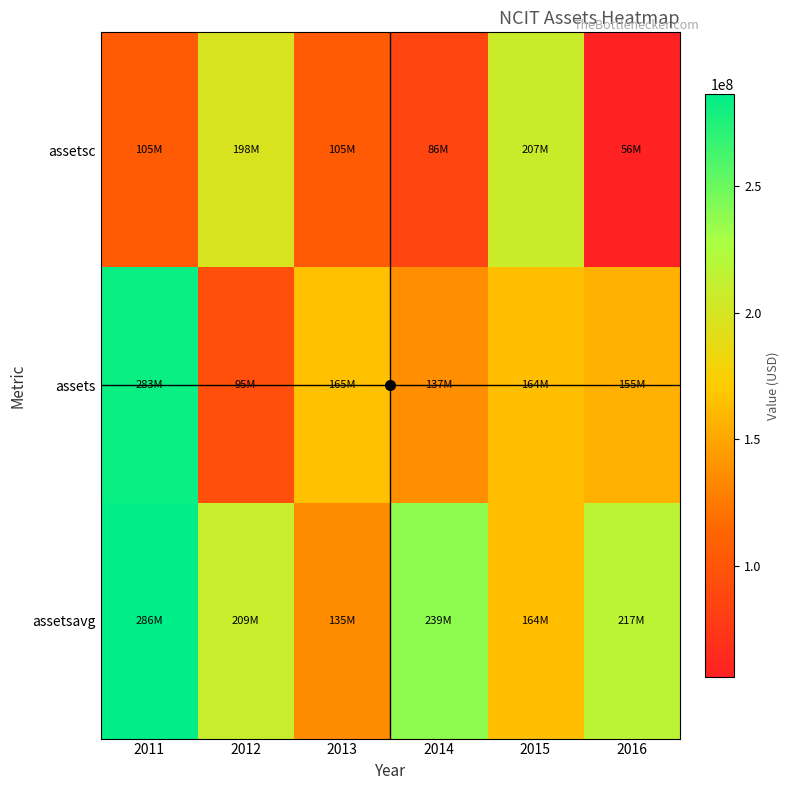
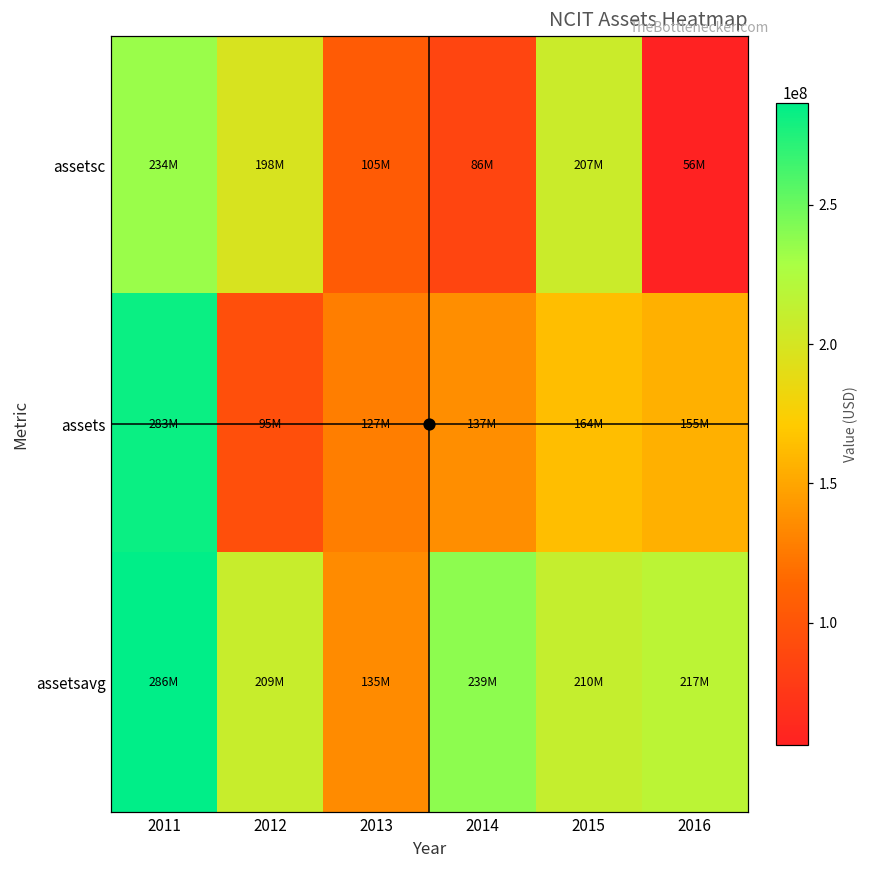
  {
    "assetsc": {
-     "2011": "105M",
+     "2011": "234M",
      "2012": "198M",
      "2013": "105M",
      "2014": "86M",
      "2015": "207M",
      "2016": "56M"
    },
    "assets": {
      "2011": "283M",
      "2012": "95M",
-     "2013": "165M",
+     "2013": "127M",
      "2014": "137M",
      "2015": "164M",
      "2016": "155M"
    },
    "assetsavg": {
      "2011": "286M",
      "2012": "209M",
      "2013": "135M",
      "2014": "239M",
-     "2015": "164M",
+     "2015": "210M",
      "2016": "217M"
    }
  }
